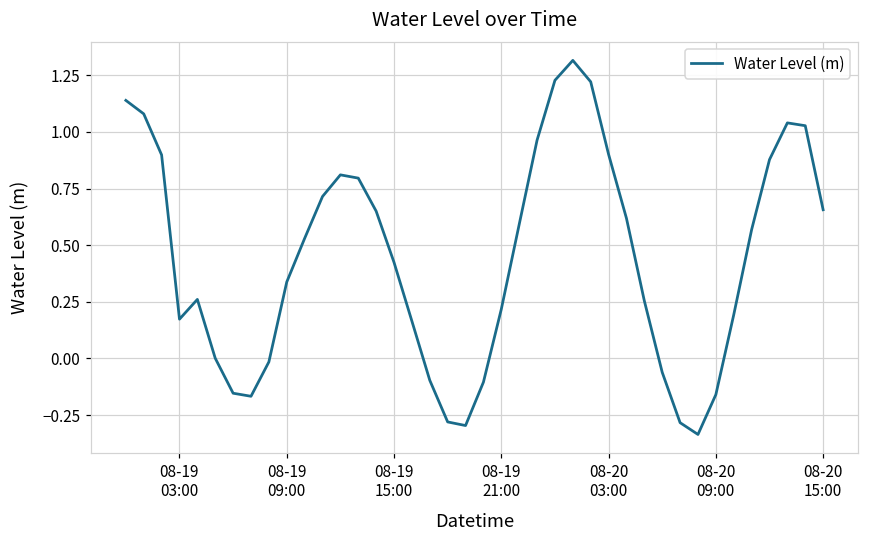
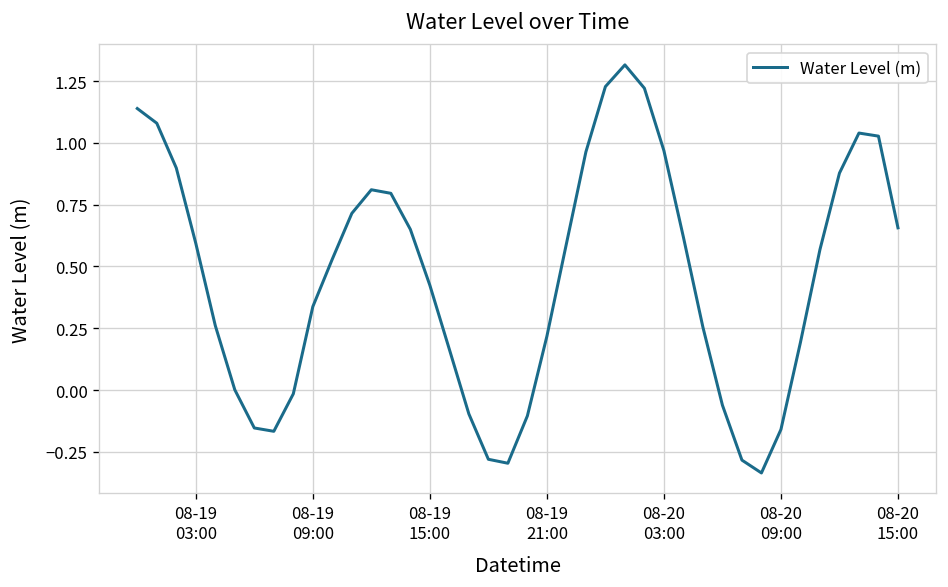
  {
-   "08-19 03:00": 0.17,
+   "08-19 03:00": 0.59,
    "08-19 09:00": 0.34,
    "08-19 15:00": 0.42,
    "08-19 21:00": 0.22,
-   "08-20 03:00": 0.90,
+   "08-20 03:00": 0.97,
    "08-20 09:00": -0.16,
    "08-20 15:00": 0.66
  }
